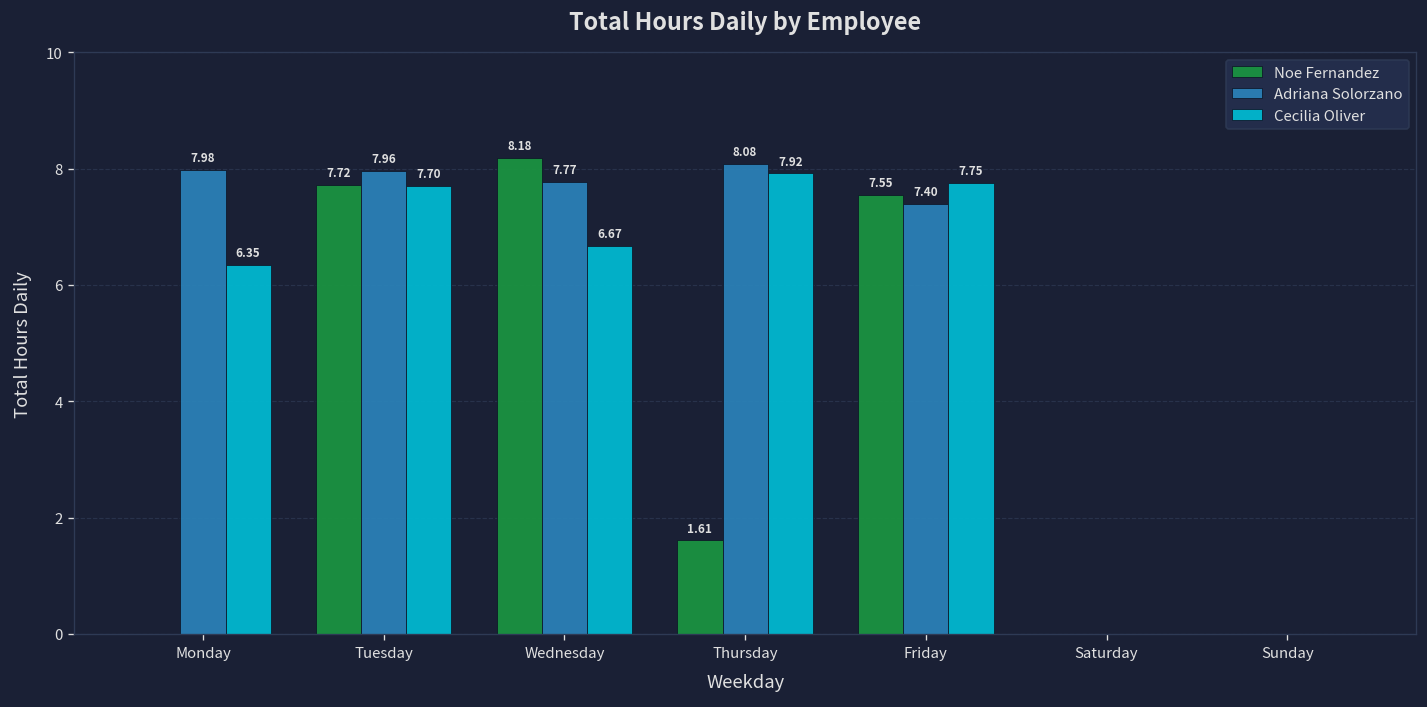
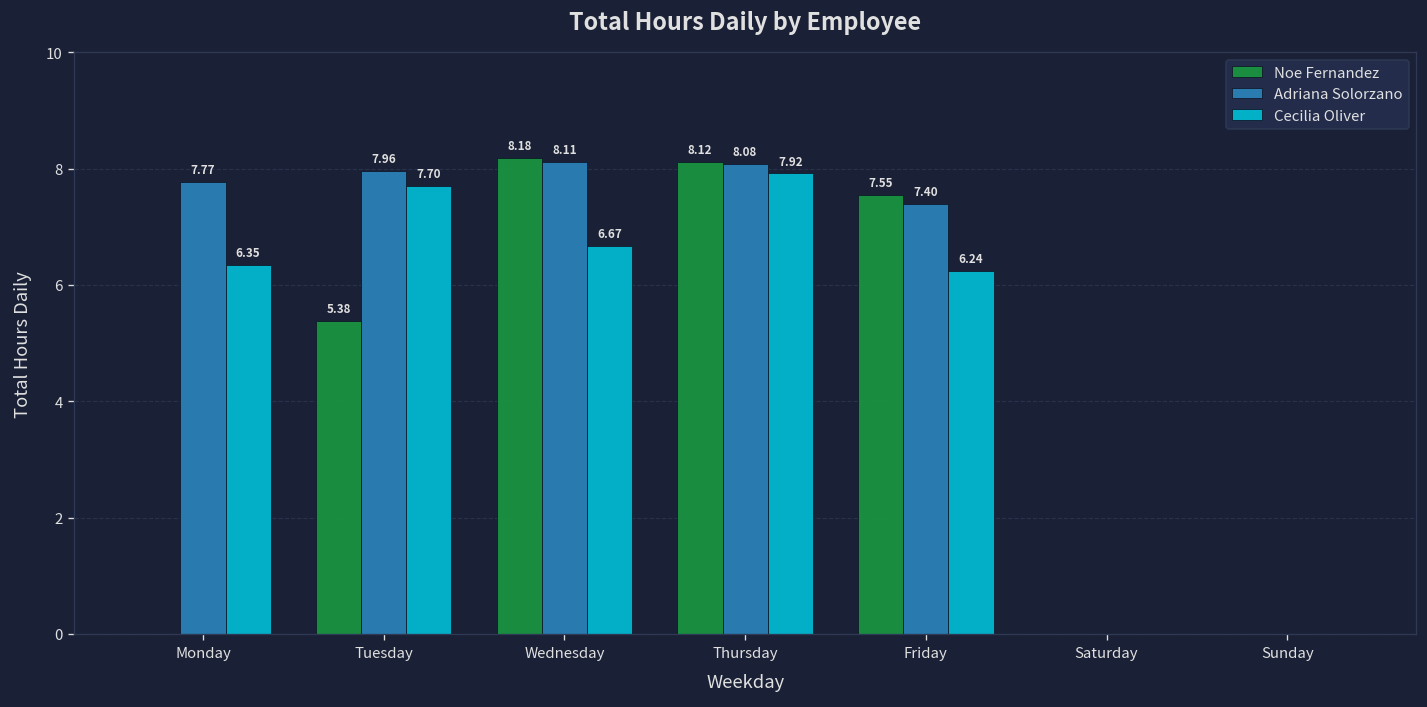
  {
    "Noe Fernandez": {
-     "Tuesday": 7.72,
+     "Tuesday": 5.38,
      "Wednesday": 8.18,
-     "Thursday": 1.61,
+     "Thursday": 8.12,
      "Friday": 7.55
    },
    "Adriana Solorzano": {
-     "Monday": 7.98,
+     "Monday": 7.77,
      "Tuesday": 7.96,
-     "Wednesday": 7.77,
+     "Wednesday": 8.11,
      "Thursday": 8.08,
      "Friday": 7.40
    },
    "Cecilia Oliver": {
      "Monday": 6.35,
      "Tuesday": 7.70,
      "Wednesday": 6.67,
      "Thursday": 7.92,
-     "Friday": 7.75
+     "Friday": 6.24
    }
  }
